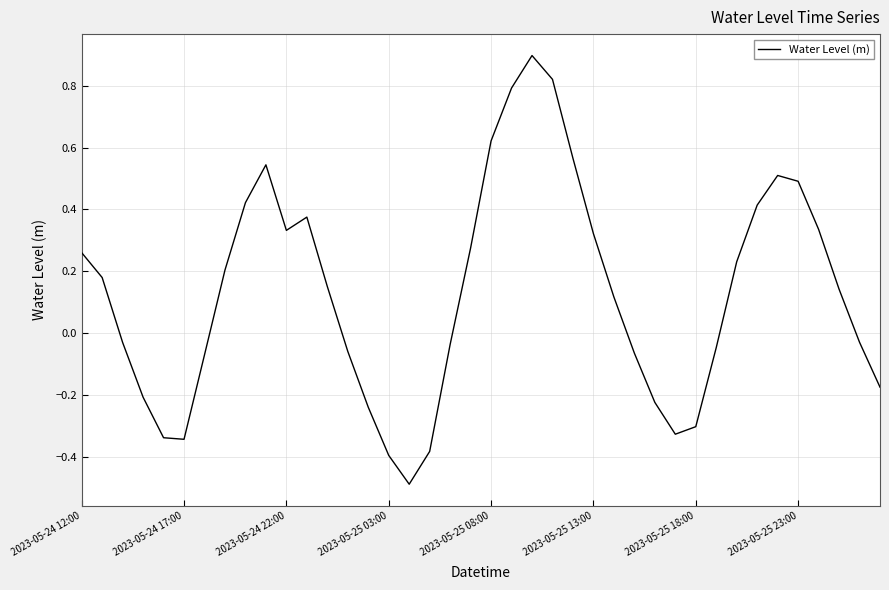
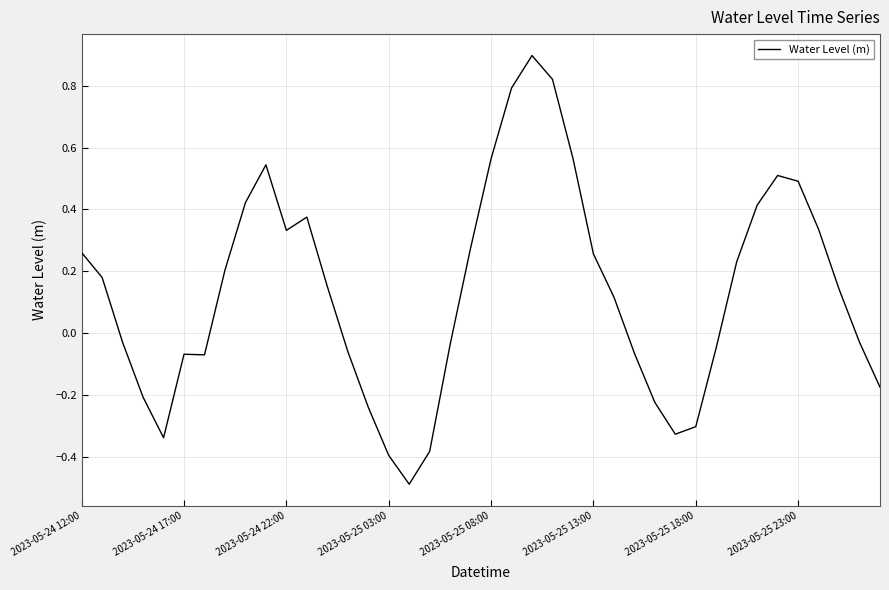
  {
    "2023-05-24 12:00": 0.26,
-   "2023-05-24 17:00": -0.34,
+   "2023-05-24 17:00": -0.07,
    "2023-05-24 22:00": 0.33,
    "2023-05-25 03:00": -0.40,
-   "2023-05-25 08:00": 0.62,
-   "2023-05-25 13:00": 0.32,
+   "2023-05-25 08:00": 0.56,
+   "2023-05-25 13:00": 0.26,
    "2023-05-25 18:00": -0.30,
    "2023-05-25 23:00": 0.49
  }
